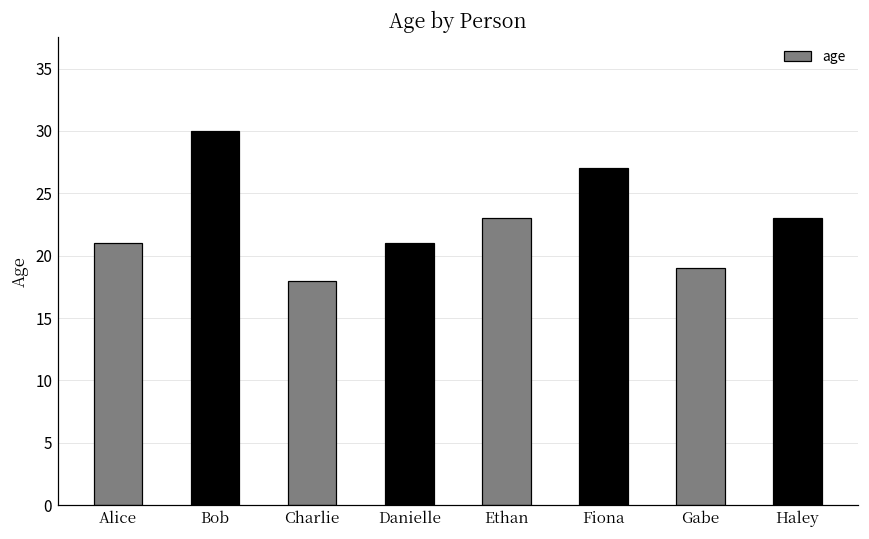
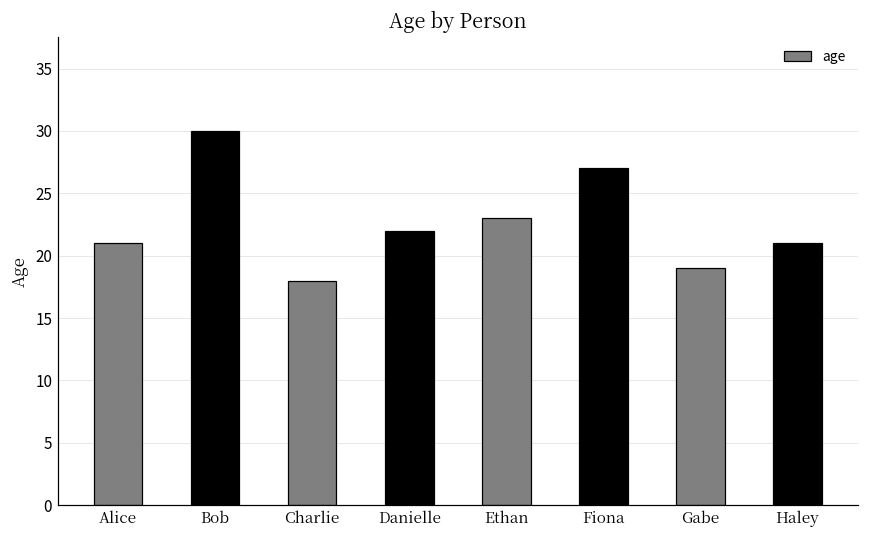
  {
    "Alice": 21,
    "Bob": 30,
    "Charlie": 18,
-   "Danielle": 21,
+   "Danielle": 22,
    "Ethan": 23,
    "Fiona": 27,
    "Gabe": 19,
-   "Haley": 23
+   "Haley": 21
  }
